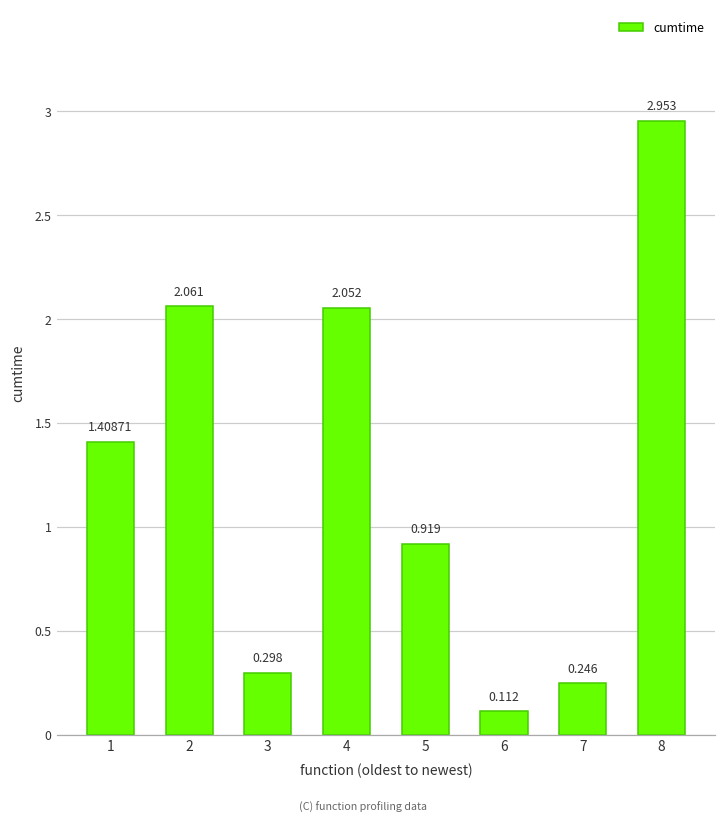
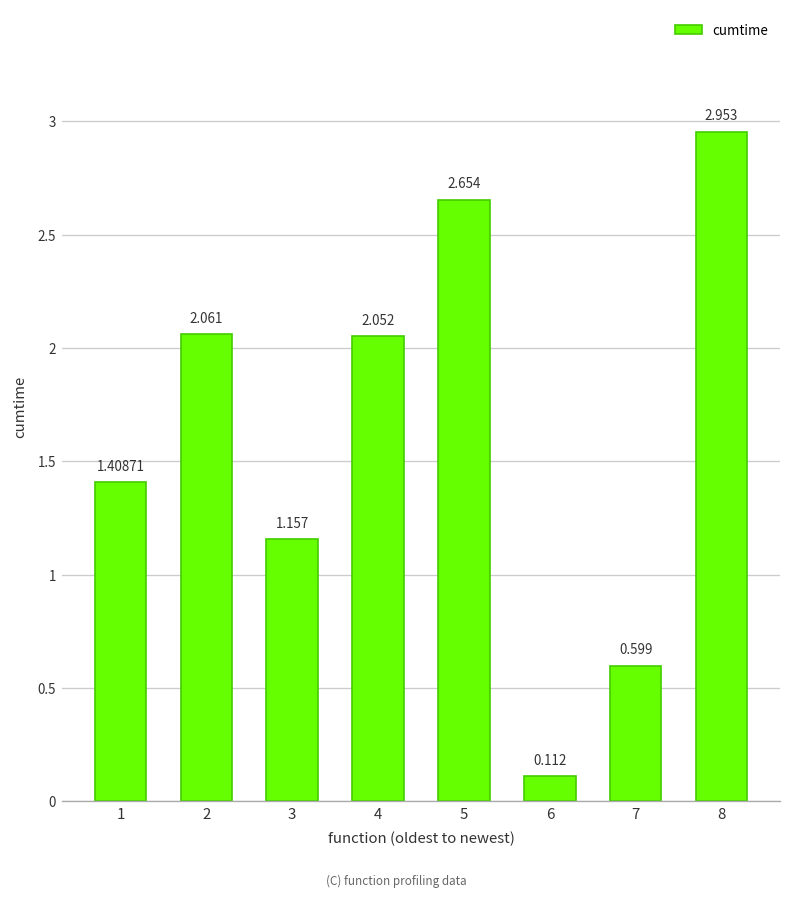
  {
    "1": 1.40871,
    "2": 2.061,
-   "3": 0.298,
+   "3": 1.157,
    "4": 2.052,
-   "5": 0.919,
+   "5": 2.654,
    "6": 0.112,
-   "7": 0.246,
+   "7": 0.599,
    "8": 2.953
  }
